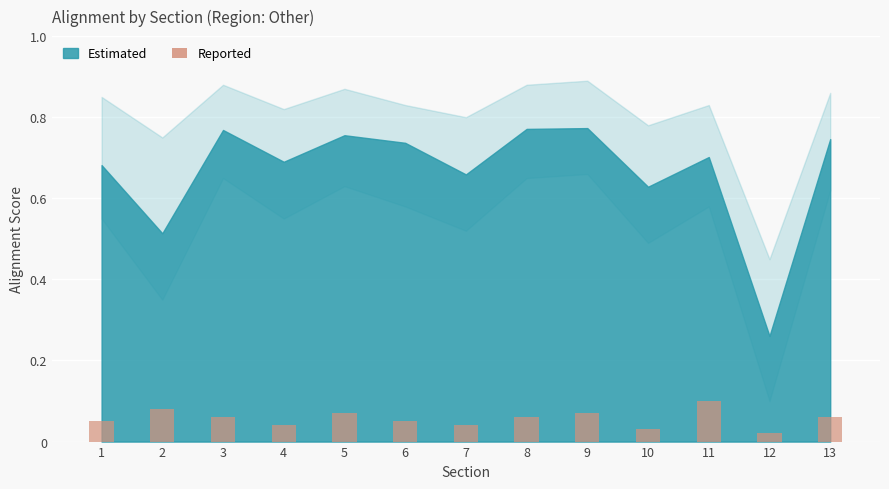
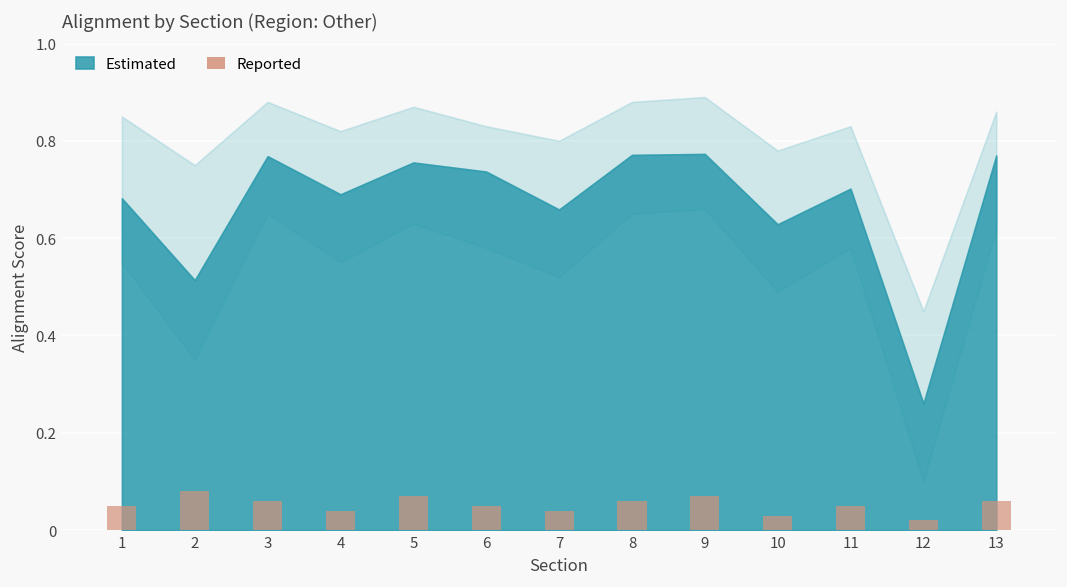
  {
    "Reported": {
      "1": 0.05,
      "2": 0.08,
      "3": 0.06,
      "4": 0.04,
      "5": 0.07,
      "6": 0.05,
      "7": 0.04,
      "8": 0.06,
      "9": 0.07,
      "10": 0.03,
-     "11": 0.10,
+     "11": 0.05,
      "12": 0.02,
      "13": 0.06
    },
    "Estimated": {
      "1": 0.68,
      "2": 0.51,
      "3": 0.77,
      "4": 0.69,
      "5": 0.76,
      "6": 0.74,
      "7": 0.66,
      "8": 0.77,
      "9": 0.77,
      "10": 0.63,
      "11": 0.70,
      "12": 0.26,
-     "13": 0.75
+     "13": 0.77
    }
  }
